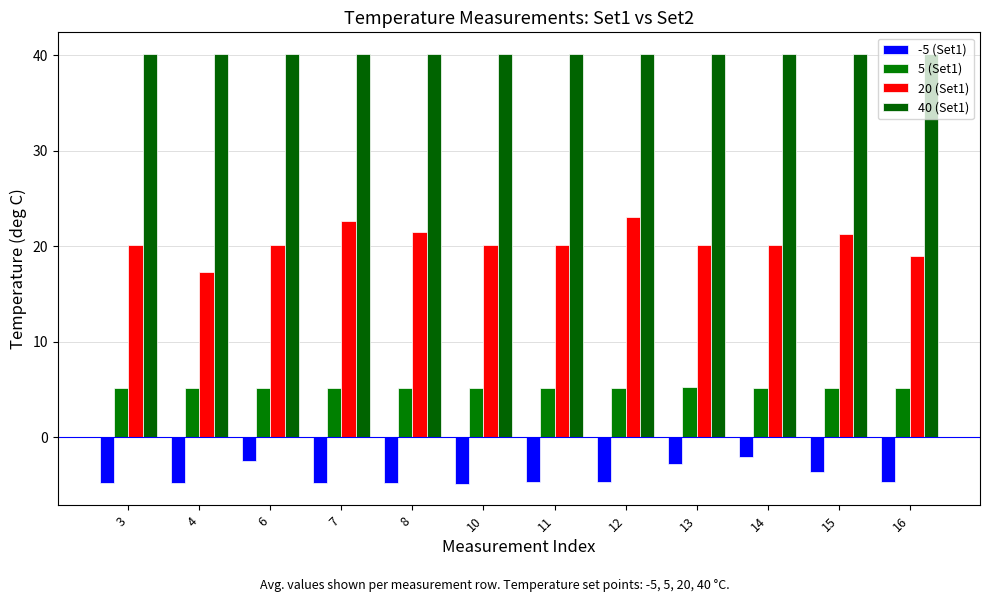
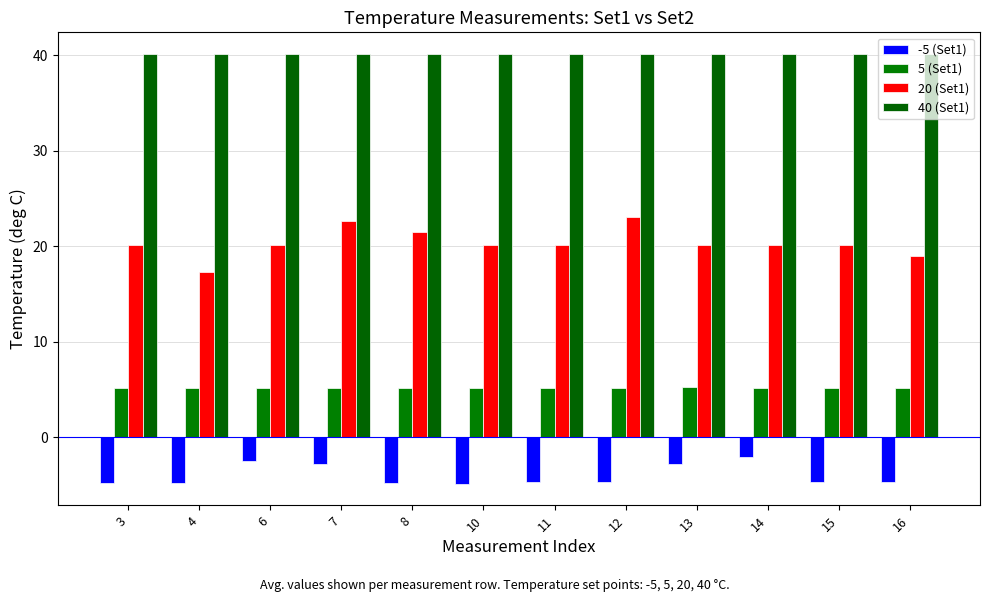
  {
    "-5 (Set1)": {
      "3": -5,
      "4": -5,
      "6": -2,
-     "7": -5,
+     "7": -3,
      "8": -5,
      "10": -5,
      "11": -5,
      "12": -5,
      "13": -3,
      "14": -2,
-     "15": -4,
+     "15": -5,
      "16": -5
    },
    "20 (Set1)": {
      "3": 20,
      "4": 17,
      "6": 20,
      "7": 23,
      "8": 22,
      "10": 20,
      "11": 20,
      "12": 23,
      "13": 20,
      "14": 20,
-     "15": 21,
+     "15": 20,
      "16": 19
    }
  }
